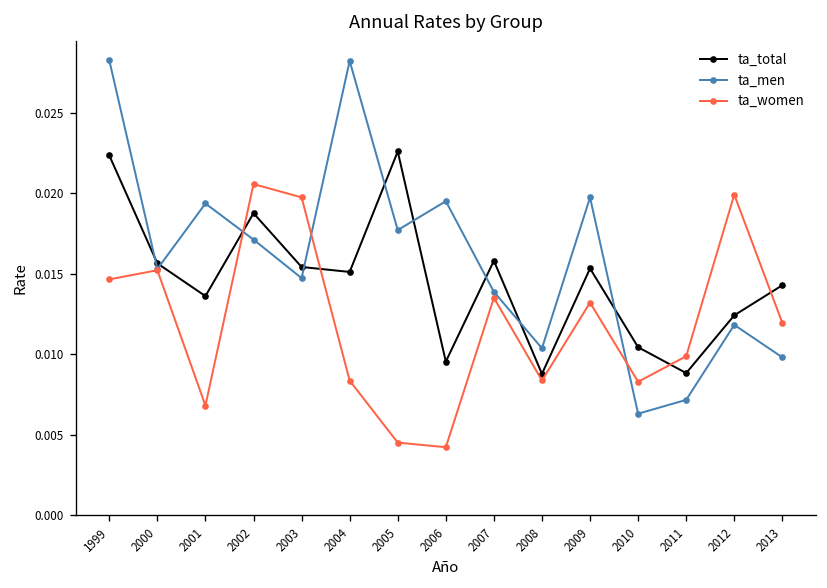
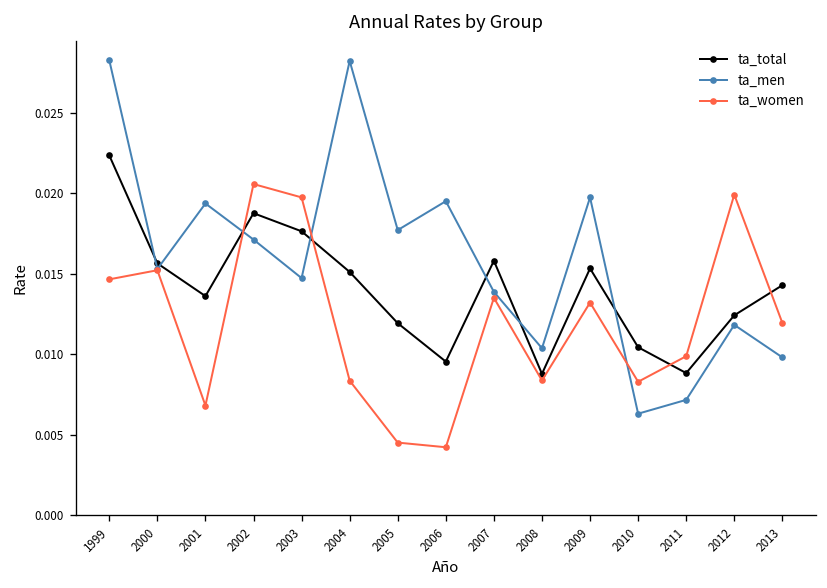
  {
    "ta_total": {
      "1999": 0.0224,
      "2000": 0.0157,
      "2001": 0.0136,
      "2002": 0.0188,
-     "2003": 0.0154,
+     "2003": 0.0176,
      "2004": 0.0151,
-     "2005": 0.0226,
+     "2005": 0.0119,
      "2006": 0.0095,
      "2007": 0.0158,
      "2008": 0.0088,
      "2009": 0.0153,
      "2010": 0.0104,
      "2011": 0.0088,
      "2012": 0.0124,
      "2013": 0.0143
    },
    "ta_men": {
      "1999": 0.0283,
      "2001": 0.0194,
      "2002": 0.0171,
      "2003": 0.0147,
      "2004": 0.0282,
      "2005": 0.0177,
      "2006": 0.0195,
      "2007": 0.0139,
      "2008": 0.0104,
      "2009": 0.0198,
      "2010": 0.0063,
      "2011": 0.0072,
      "2012": 0.0118,
      "2013": 0.0098
    },
    "ta_women": {
      "1999": 0.0147,
      "2001": 0.0068,
      "2002": 0.0206,
      "2003": 0.0198,
      "2004": 0.0084,
      "2005": 0.0045,
      "2006": 0.0042,
      "2007": 0.0135,
      "2008": 0.0084,
      "2009": 0.0132,
      "2010": 0.0083,
      "2011": 0.0099,
      "2012": 0.0199,
      "2013": 0.0119
    }
  }
